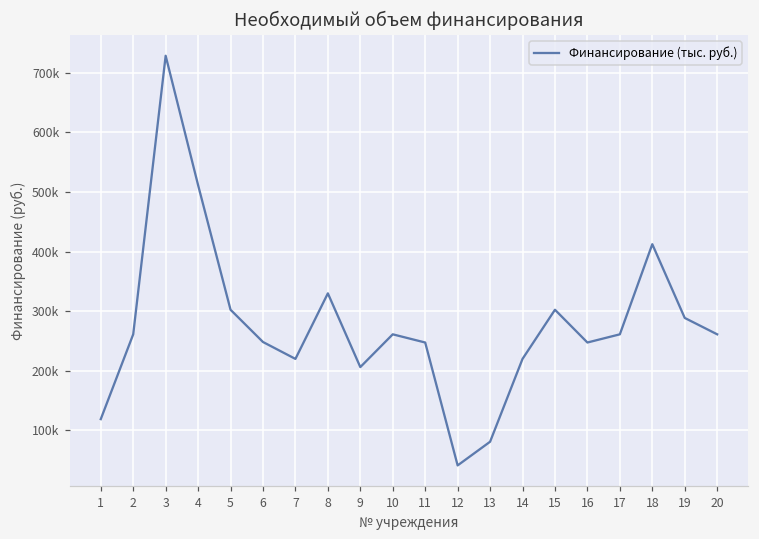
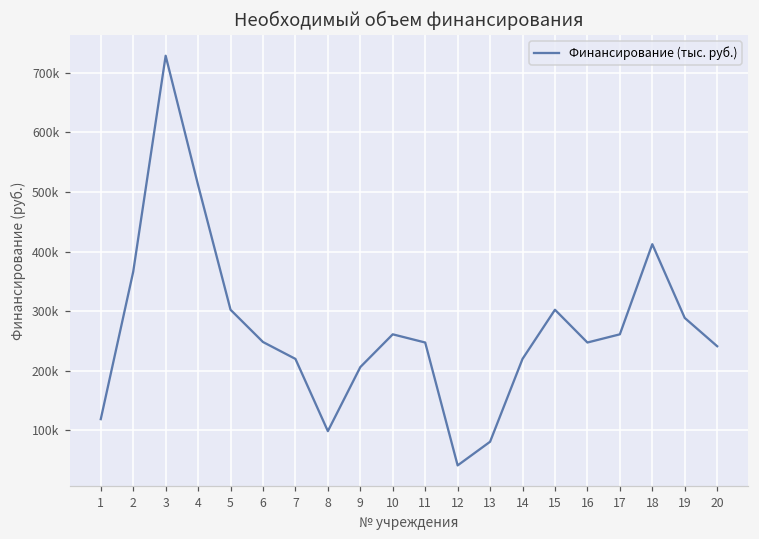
  {
    "1": 120000,
-   "2": 260000,
+   "2": 370000,
    "3": 730000,
    "4": 510000,
    "5": 300000,
    "6": 250000,
    "7": 220000,
-   "8": 330000,
+   "8": 100000,
    "9": 210000,
    "10": 260000,
    "11": 250000,
    "12": 40000,
    "13": 80000,
    "14": 220000,
    "15": 300000,
    "16": 250000,
    "17": 260000,
    "18": 410000,
    "19": 290000,
-   "20": 260000
+   "20": 240000
  }
